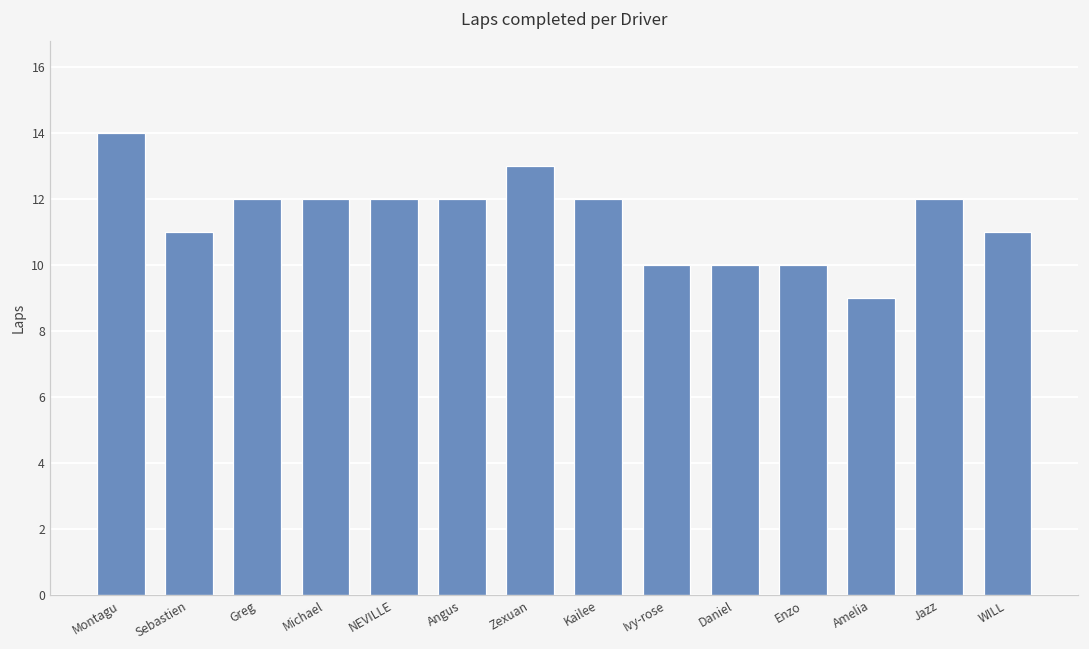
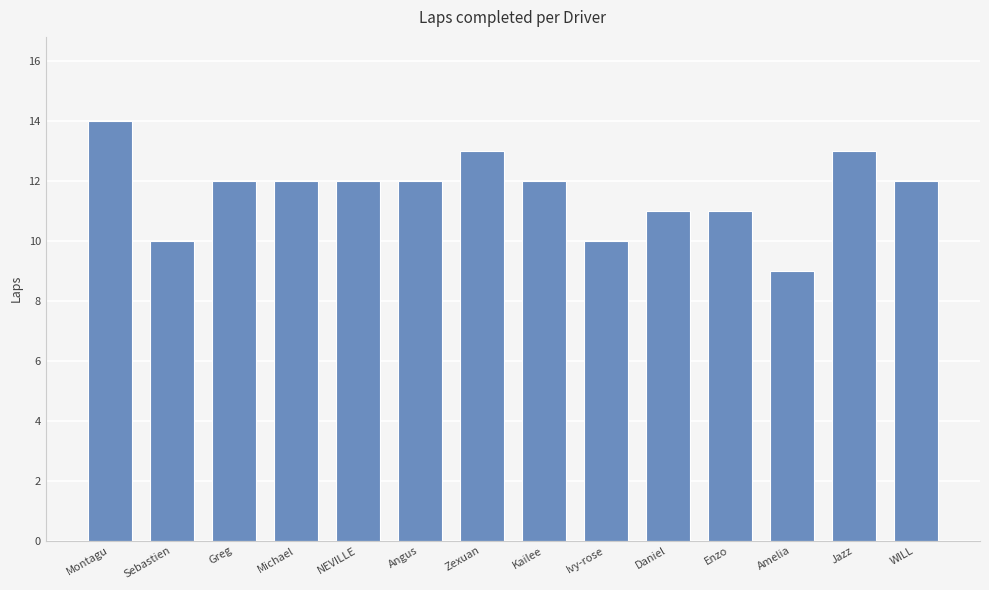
  {
    "Montagu": 14,
-   "Sebastien": 11,
+   "Sebastien": 10,
    "Greg": 12,
    "Michael": 12,
    "NEVILLE": 12,
    "Angus": 12,
    "Zexuan": 13,
    "Kailee": 12,
    "Ivy-rose": 10,
-   "Daniel": 10,
-   "Enzo": 10,
+   "Daniel": 11,
+   "Enzo": 11,
    "Amelia": 9,
-   "Jazz": 12,
-   "WILL": 11
+   "Jazz": 13,
+   "WILL": 12
  }
